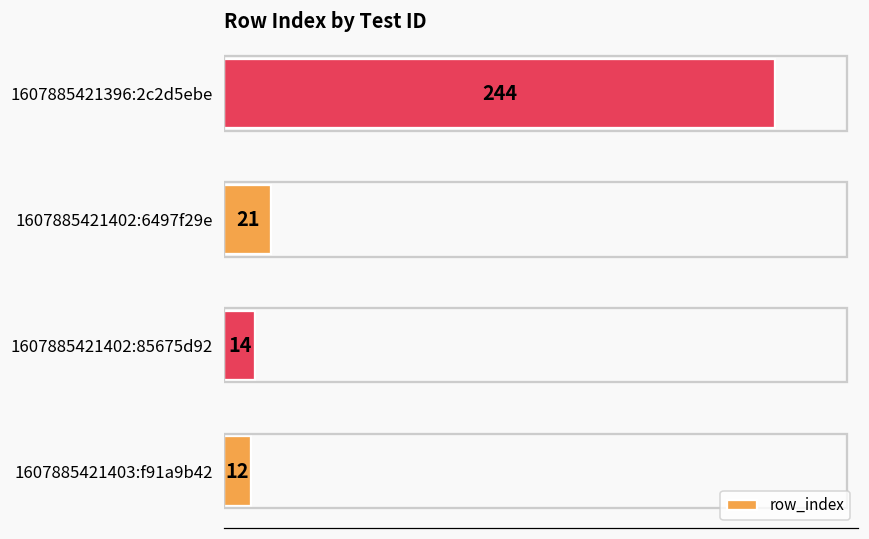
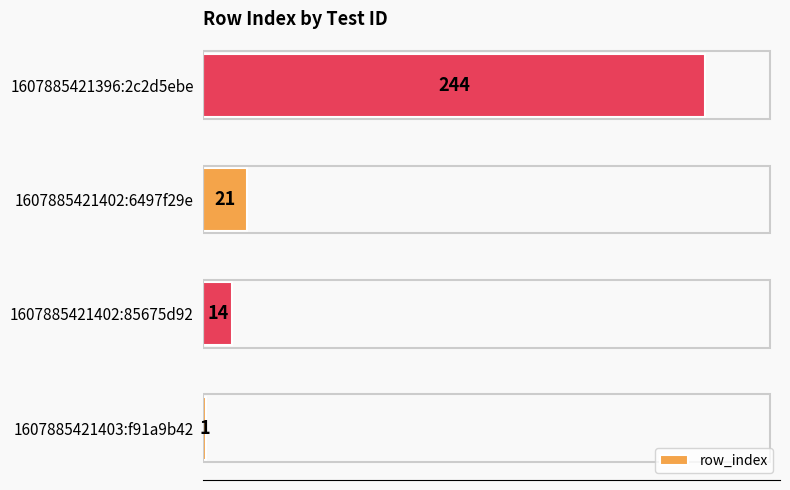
  {
    "1607885421396:2c2d5ebe": 244,
    "1607885421402:6497f29e": 21,
    "1607885421402:85675d92": 14,
-   "1607885421403:f91a9b42": 12
+   "1607885421403:f91a9b42": 1
  }
